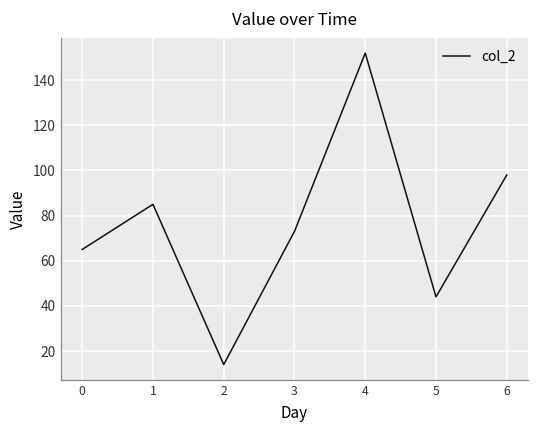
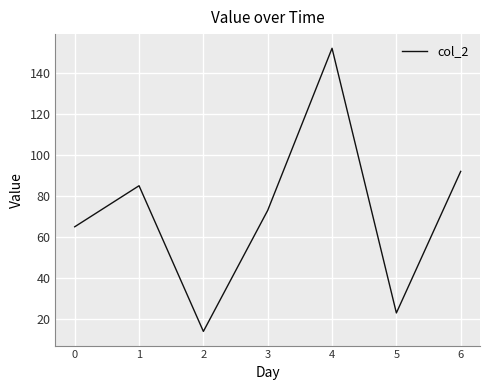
  {
    "0": 65,
    "1": 85,
    "2": 14,
    "3": 73,
    "4": 152,
-   "5": 44,
-   "6": 98
+   "5": 23,
+   "6": 92
  }
